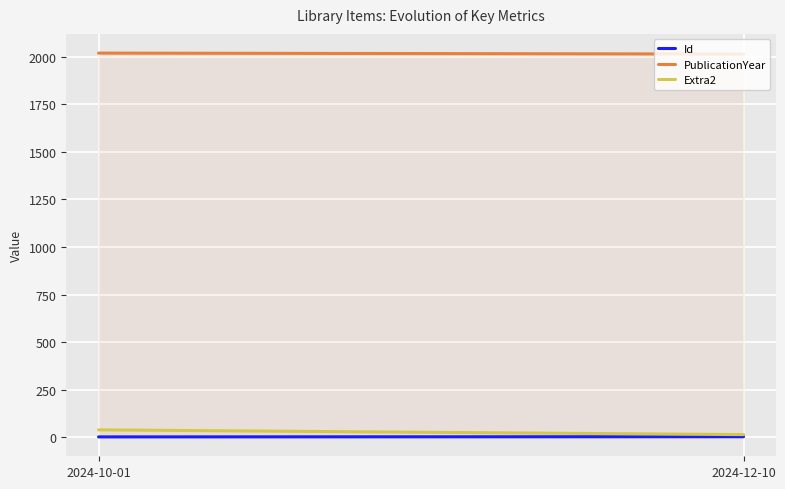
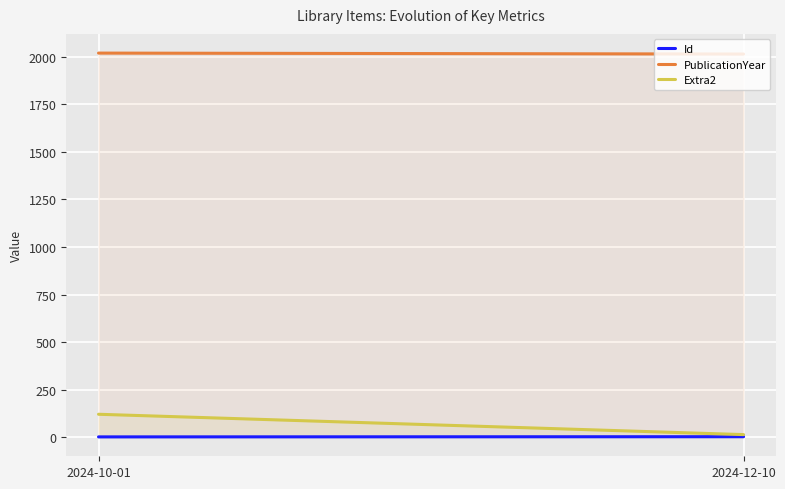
  {
    "Id": {
      "2024-10-01": 0
    },
    "PublicationYear": {
      "2024-10-01": 2020
    },
    "Extra2": {
-     "2024-10-01": 40
+     "2024-10-01": 120
    }
  }
